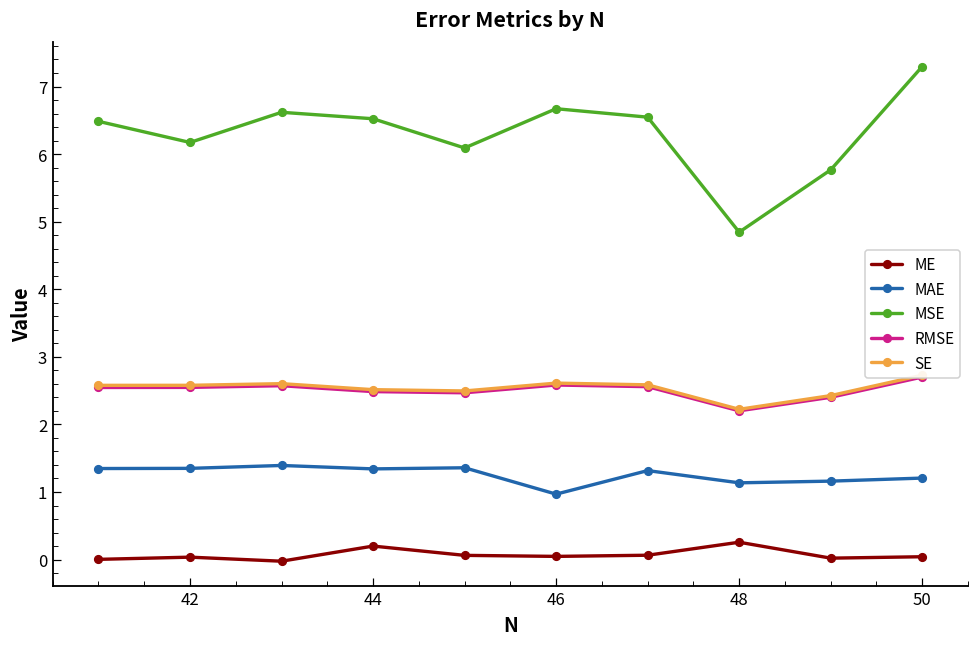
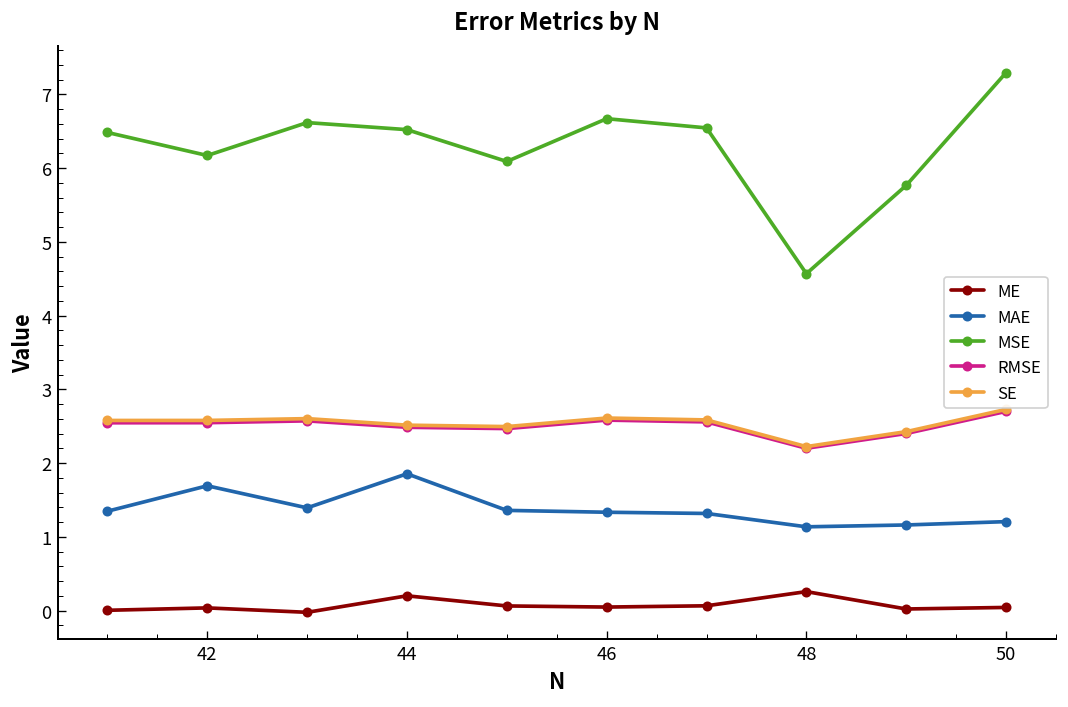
  {
    "ME": {
      "42": 0.0,
      "44": 0.2,
      "46": 0.0,
      "48": 0.3,
      "50": 0.0
    },
    "MAE": {
-     "42": 1.3,
-     "44": 1.3,
-     "46": 1.0,
+     "42": 1.7,
+     "44": 1.9,
+     "46": 1.3,
      "48": 1.1,
      "50": 1.2
    },
    "MSE": {
      "42": 6.2,
      "44": 6.5,
      "46": 6.7,
-     "48": 4.8,
+     "48": 4.6,
      "50": 7.3
    }
  }
